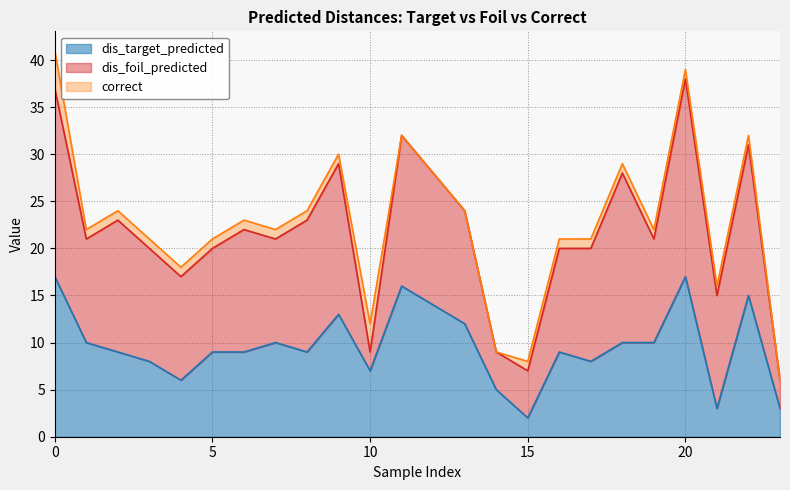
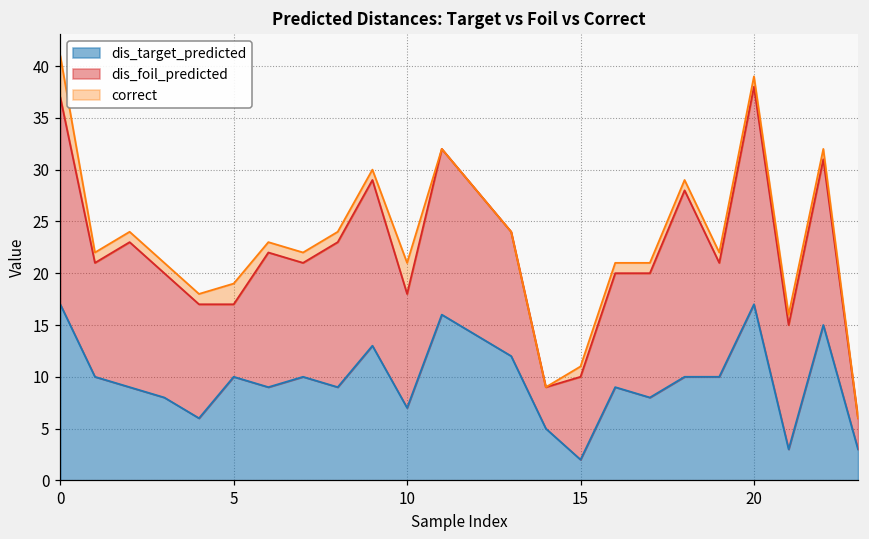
  {
    "dis_target_predicted": {
      "0": 17,
-     "5": 9,
+     "5": 10,
      "10": 7,
      "15": 2,
      "20": 17
    },
    "dis_foil_predicted": {
      "0": 20,
-     "5": 11,
-     "10": 2,
-     "15": 5,
+     "5": 7,
+     "10": 11,
+     "15": 8,
      "20": 21
    },
    "correct": {
      "0": 4,
-     "5": 1,
+     "5": 2,
      "10": 3,
      "15": 1,
      "20": 1
    }
  }
